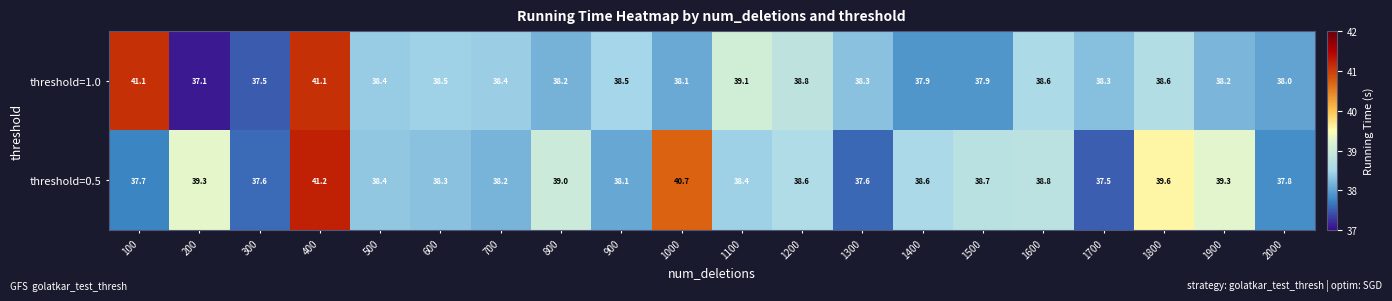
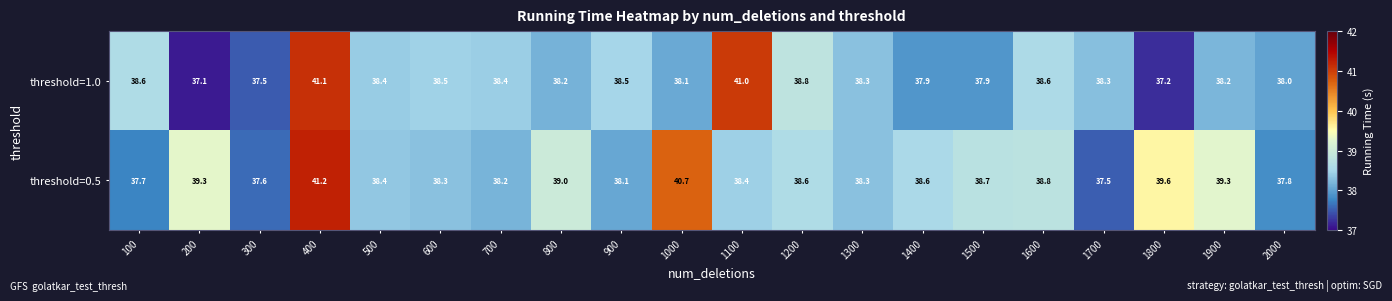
  {
    "threshold=1.0": {
-     "100": 41.1,
+     "100": 38.6,
      "200": 37.1,
      "300": 37.5,
      "400": 41.1,
      "500": 38.4,
      "600": 38.5,
      "700": 38.4,
      "800": 38.2,
      "900": 38.5,
      "1000": 38.1,
-     "1100": 39.1,
+     "1100": 41.0,
      "1200": 38.8,
      "1300": 38.3,
      "1400": 37.9,
      "1500": 37.9,
      "1600": 38.6,
      "1700": 38.3,
-     "1800": 38.6,
+     "1800": 37.2,
      "1900": 38.2,
      "2000": 38.0
    },
    "threshold=0.5": {
      "100": 37.7,
      "200": 39.3,
      "300": 37.6,
      "400": 41.2,
      "500": 38.4,
      "600": 38.3,
      "700": 38.2,
      "800": 39.0,
      "900": 38.1,
      "1000": 40.7,
      "1100": 38.4,
      "1200": 38.6,
-     "1300": 37.6,
+     "1300": 38.3,
      "1400": 38.6,
      "1500": 38.7,
      "1600": 38.8,
      "1700": 37.5,
      "1800": 39.6,
      "1900": 39.3,
      "2000": 37.8
    }
  }
